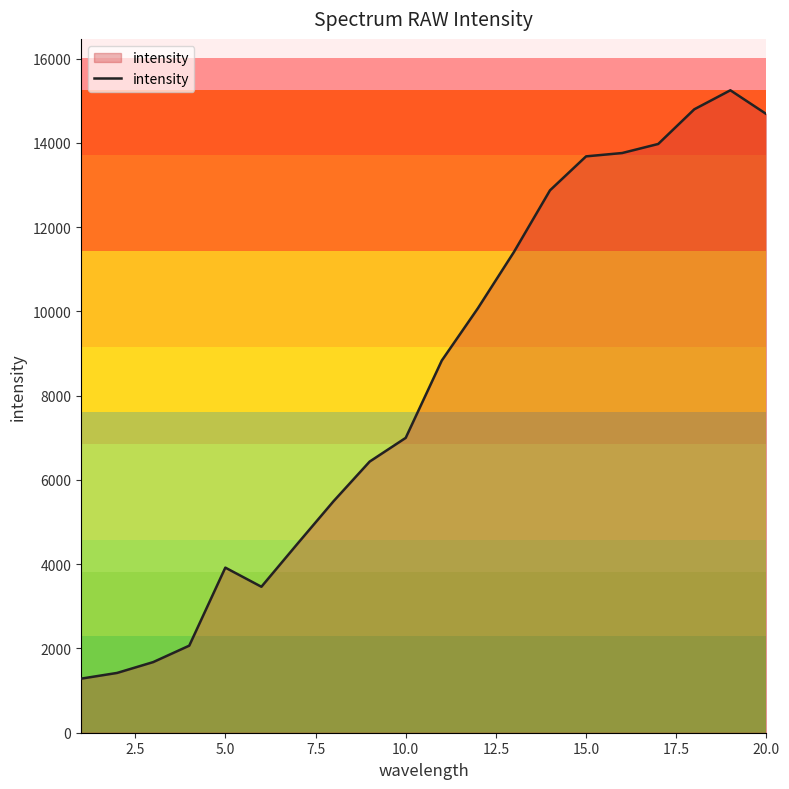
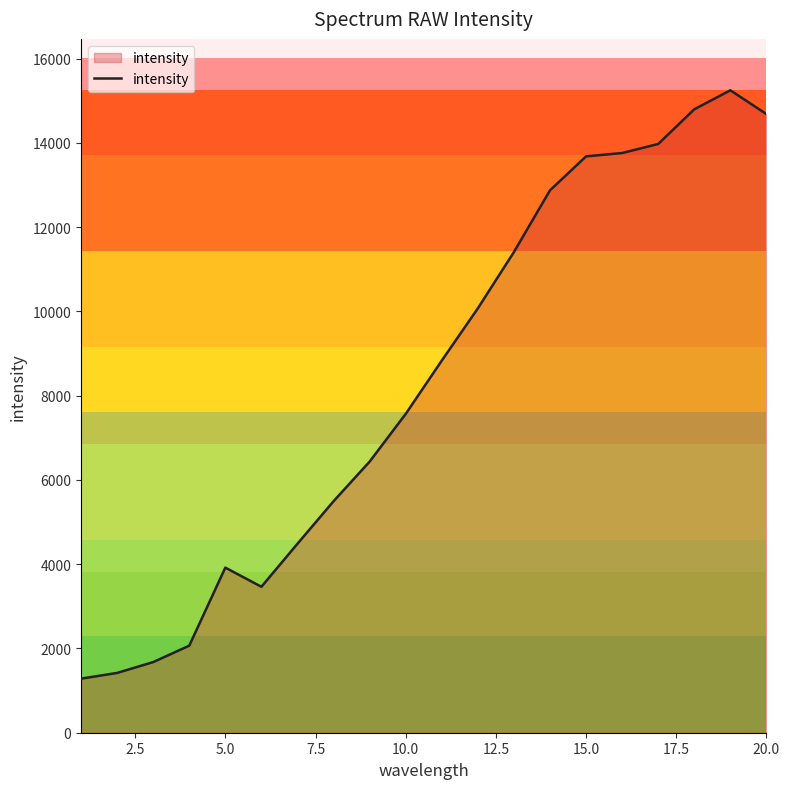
  {
    "5.0": 3900,
-   "10.0": 7000,
+   "10.0": 7600,
    "15.0": 13700,
    "20.0": 14700
  }
